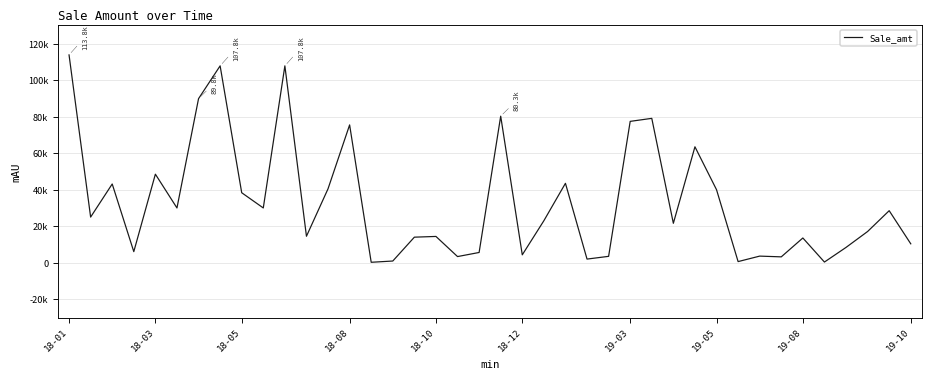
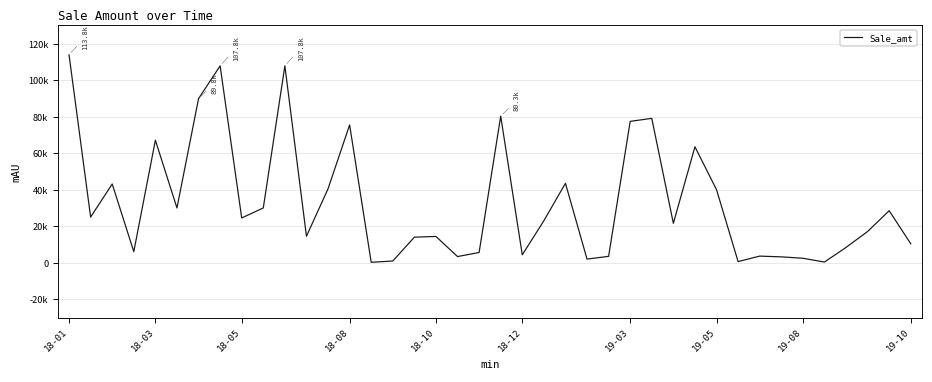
  {
-   "18-03": 48000,
-   "18-05": 38000,
+   "18-03": 67000,
+   "18-05": 25000,
    "18-08": 75000,
    "18-10": 14000,
    "18-12": 4000,
    "19-03": 77000,
    "19-05": 40000,
-   "19-08": 14000,
+   "19-08": 2000,
    "19-10": 10000
  }
